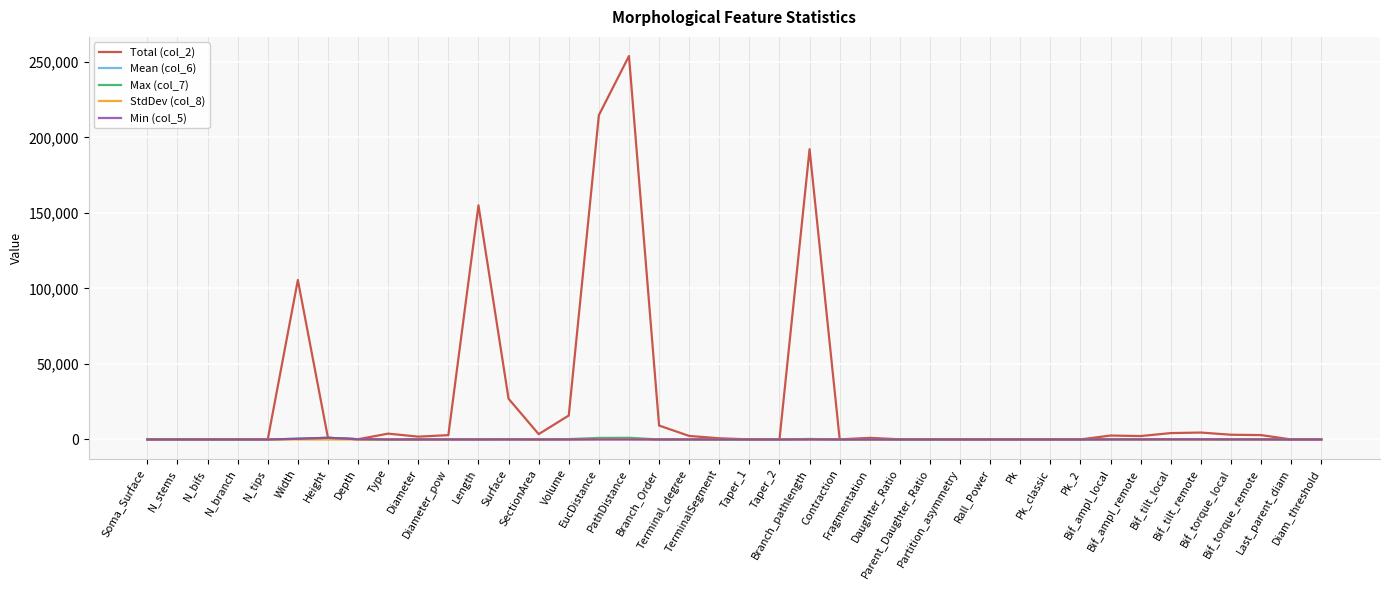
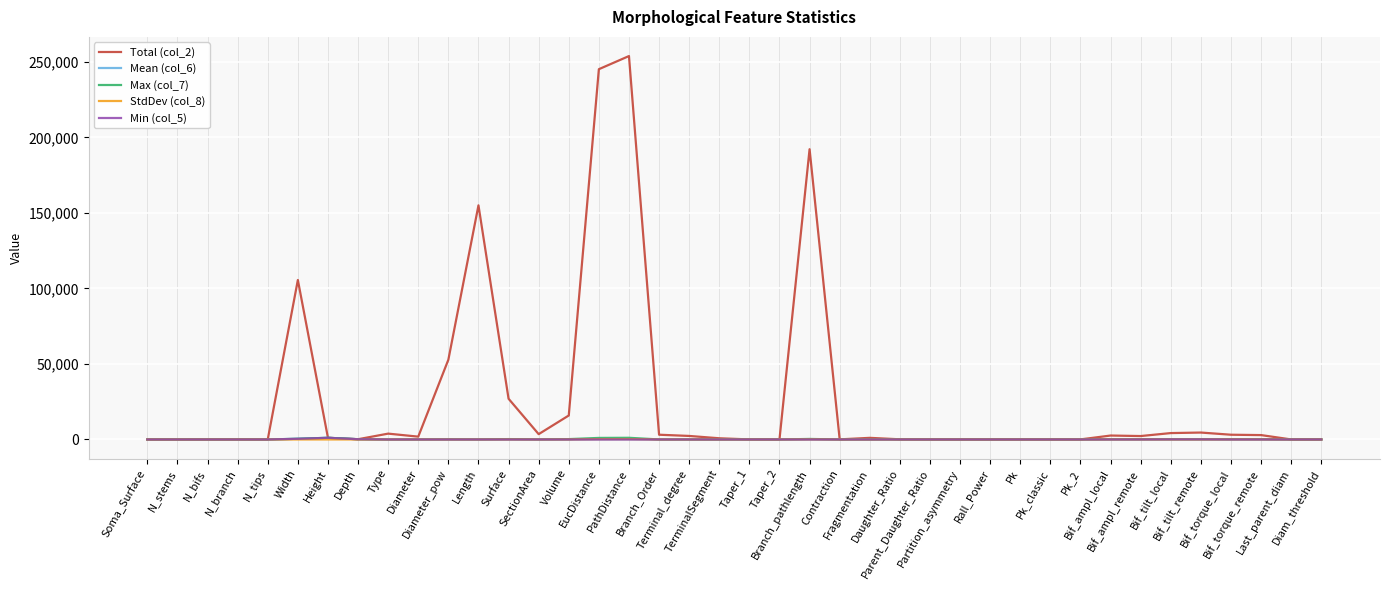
  {
    "Total (col_2)": {
      "Width": "106,000",
      "Type": "4,000",
      "Diameter": "2,000",
-     "Diameter_pow": "3,000",
+     "Diameter_pow": "53,000",
      "Length": "155,000",
      "Surface": "27,000",
      "SectionArea": "4,000",
      "Volume": "16,000",
-     "EucDistance": "215,000",
+     "EucDistance": "245,000",
      "PathDistance": "254,000",
-     "Branch_Order": "9,000",
+     "Branch_Order": "3,000",
      "Terminal_degree": "2,000",
      "Branch_pathlength": "192,000",
      "Bif_ampl_local": "3,000",
      "Bif_ampl_remote": "2,000",
      "Bif_tilt_local": "4,000",
      "Bif_tilt_remote": "5,000",
      "Bif_torque_local": "3,000",
      "Bif_torque_remote": "3,000"
    }
  }
